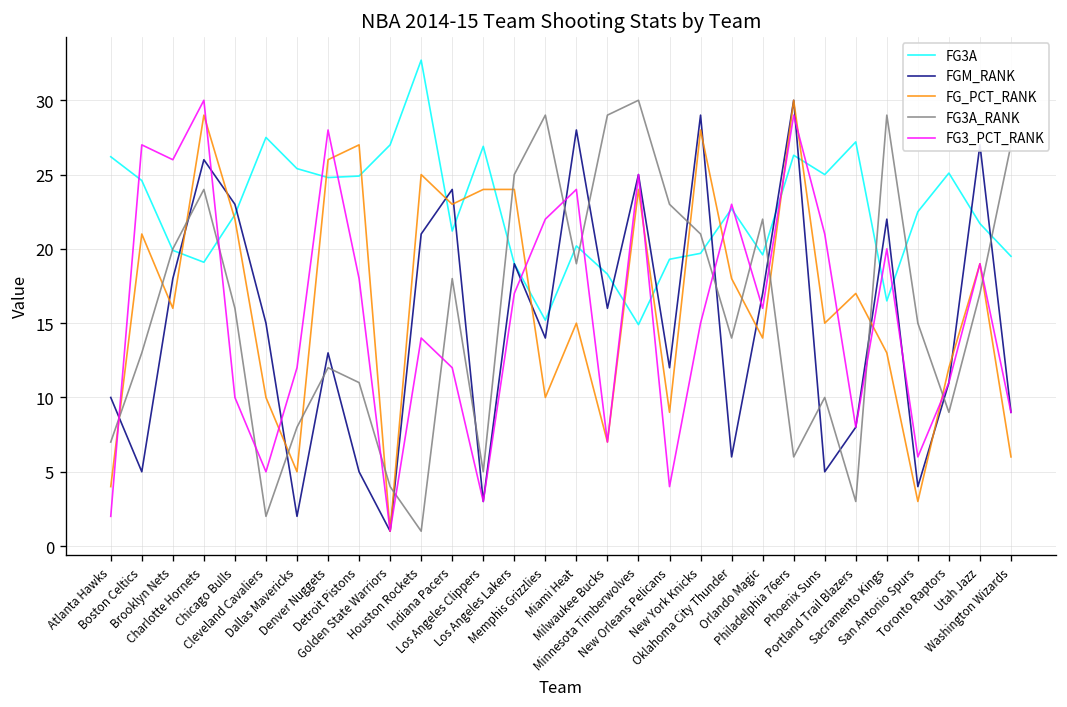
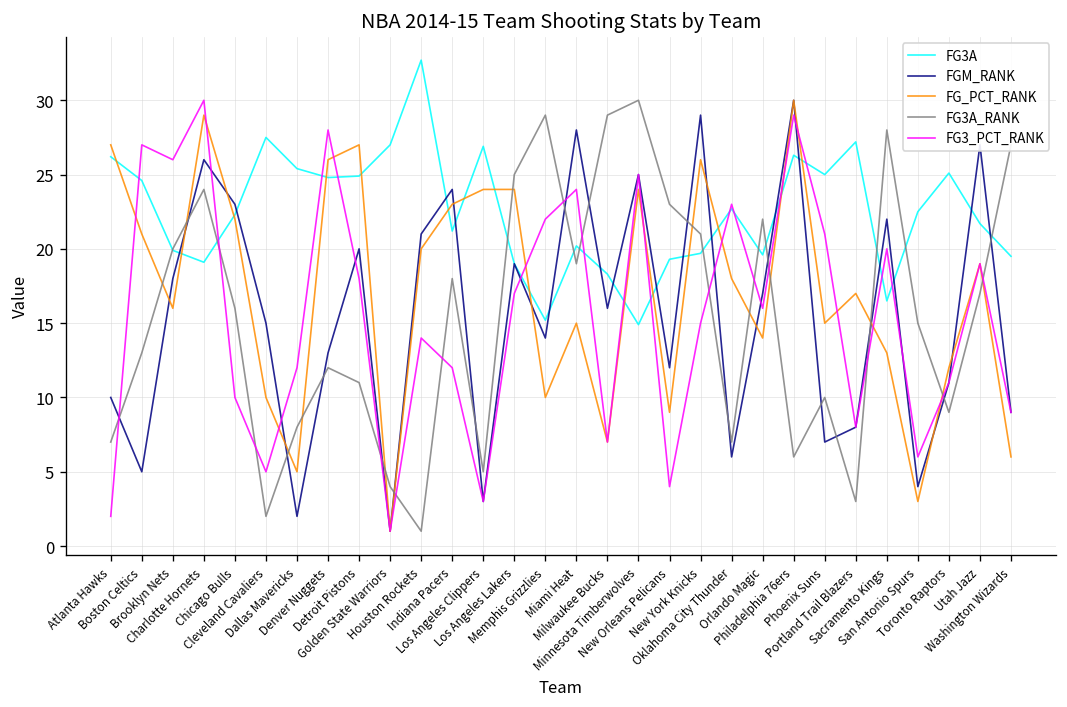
  {
    "FG3A": {
      "Atlanta Hawks": 26,
      "Boston Celtics": 24.6,
      "Charlotte Hornets": 19,
      "Chicago Bulls": 22.3,
      "Cleveland Cavaliers": 27.5,
      "Dallas Mavericks": 25.4,
      "Denver Nuggets": 25,
      "Detroit Pistons": 25,
      "Golden State Warriors": 27,
      "Houston Rockets": 32.7,
      "Indiana Pacers": 21,
      "Los Angeles Clippers": 27,
      "Memphis Grizzlies": 15,
      "Miami Heat": 20,
      "Milwaukee Bucks": 18.3,
      "Minnesota Timberwolves": 15,
      "New Orleans Pelicans": 19.3,
      "New York Knicks": 19.7,
      "Oklahoma City Thunder": 22.7,
      "Orlando Magic": 19.6,
      "Philadelphia 76ers": 26.3,
      "Phoenix Suns": 25,
      "Portland Trail Blazers": 27,
      "Sacramento Kings": 16.5,
      "San Antonio Spurs": 22.5,
      "Toronto Raptors": 25,
      "Utah Jazz": 21.7,
      "Washington Wizards": 19.5
    },
    "FGM_RANK": {
      "Atlanta Hawks": 10,
      "Boston Celtics": 5,
      "Brooklyn Nets": 18,
      "Charlotte Hornets": 26,
      "Chicago Bulls": 23,
      "Cleveland Cavaliers": 15,
      "Dallas Mavericks": 2,
      "Denver Nuggets": 13,
-     "Detroit Pistons": 5,
+     "Detroit Pistons": 20,
      "Houston Rockets": 21,
      "Indiana Pacers": 24,
      "Memphis Grizzlies": 14,
      "Miami Heat": 28,
      "Milwaukee Bucks": 16,
      "New Orleans Pelicans": 12,
      "New York Knicks": 29,
      "Oklahoma City Thunder": 6,
      "Orlando Magic": 17,
-     "Phoenix Suns": 5,
+     "Phoenix Suns": 7,
      "Sacramento Kings": 22,
      "San Antonio Spurs": 4,
      "Utah Jazz": 27
    },
    "FG_PCT_RANK": {
-     "Atlanta Hawks": 4,
+     "Atlanta Hawks": 27,
      "Boston Celtics": 21,
      "Brooklyn Nets": 16,
      "Charlotte Hornets": 29,
      "Chicago Bulls": 22,
      "Cleveland Cavaliers": 10,
      "Dallas Mavericks": 5,
      "Denver Nuggets": 26,
      "Detroit Pistons": 27,
-     "Houston Rockets": 25,
+     "Houston Rockets": 20,
      "Indiana Pacers": 23,
      "Los Angeles Clippers": 24,
      "Los Angeles Lakers": 24,
      "Memphis Grizzlies": 10,
      "Miami Heat": 15,
      "Minnesota Timberwolves": 24,
      "New Orleans Pelicans": 9,
-     "New York Knicks": 28,
+     "New York Knicks": 26,
      "Oklahoma City Thunder": 18,
      "Orlando Magic": 14,
      "Phoenix Suns": 15,
      "Portland Trail Blazers": 17,
      "Sacramento Kings": 13,
      "San Antonio Spurs": 3,
      "Toronto Raptors": 12,
      "Washington Wizards": 6
    },
    "FG3A_RANK": {
      "Atlanta Hawks": 7,
      "Boston Celtics": 13,
      "Charlotte Hornets": 24,
      "Chicago Bulls": 16,
      "Cleveland Cavaliers": 2,
      "Dallas Mavericks": 8,
      "Denver Nuggets": 12,
      "Detroit Pistons": 11,
      "Golden State Warriors": 4,
      "Houston Rockets": 1,
      "Indiana Pacers": 18,
      "Los Angeles Clippers": 5,
      "Los Angeles Lakers": 25,
      "Memphis Grizzlies": 29,
      "Miami Heat": 19,
      "Milwaukee Bucks": 29,
      "Minnesota Timberwolves": 30,
      "New Orleans Pelicans": 23,
      "New York Knicks": 21,
-     "Oklahoma City Thunder": 14,
+     "Oklahoma City Thunder": 7,
      "Orlando Magic": 22,
      "Philadelphia 76ers": 6,
      "Phoenix Suns": 10,
      "Portland Trail Blazers": 3,
-     "Sacramento Kings": 29,
+     "Sacramento Kings": 28,
      "San Antonio Spurs": 15,
      "Toronto Raptors": 9,
      "Utah Jazz": 17,
      "Washington Wizards": 27
    },
    "FG3_PCT_RANK": {
      "Atlanta Hawks": 2,
      "Boston Celtics": 27,
      "Brooklyn Nets": 26,
      "Charlotte Hornets": 30,
      "Chicago Bulls": 10,
      "Cleveland Cavaliers": 5,
      "Dallas Mavericks": 12,
      "Denver Nuggets": 28,
      "Detroit Pistons": 18,
      "Houston Rockets": 14,
      "Indiana Pacers": 12,
      "Los Angeles Lakers": 17,
      "Memphis Grizzlies": 22,
      "Miami Heat": 24,
      "New Orleans Pelicans": 4,
      "New York Knicks": 15,
      "Oklahoma City Thunder": 23,
      "Orlando Magic": 16,
      "Philadelphia 76ers": 29,
      "Phoenix Suns": 21,
      "Sacramento Kings": 20,
      "San Antonio Spurs": 6
    }
  }
